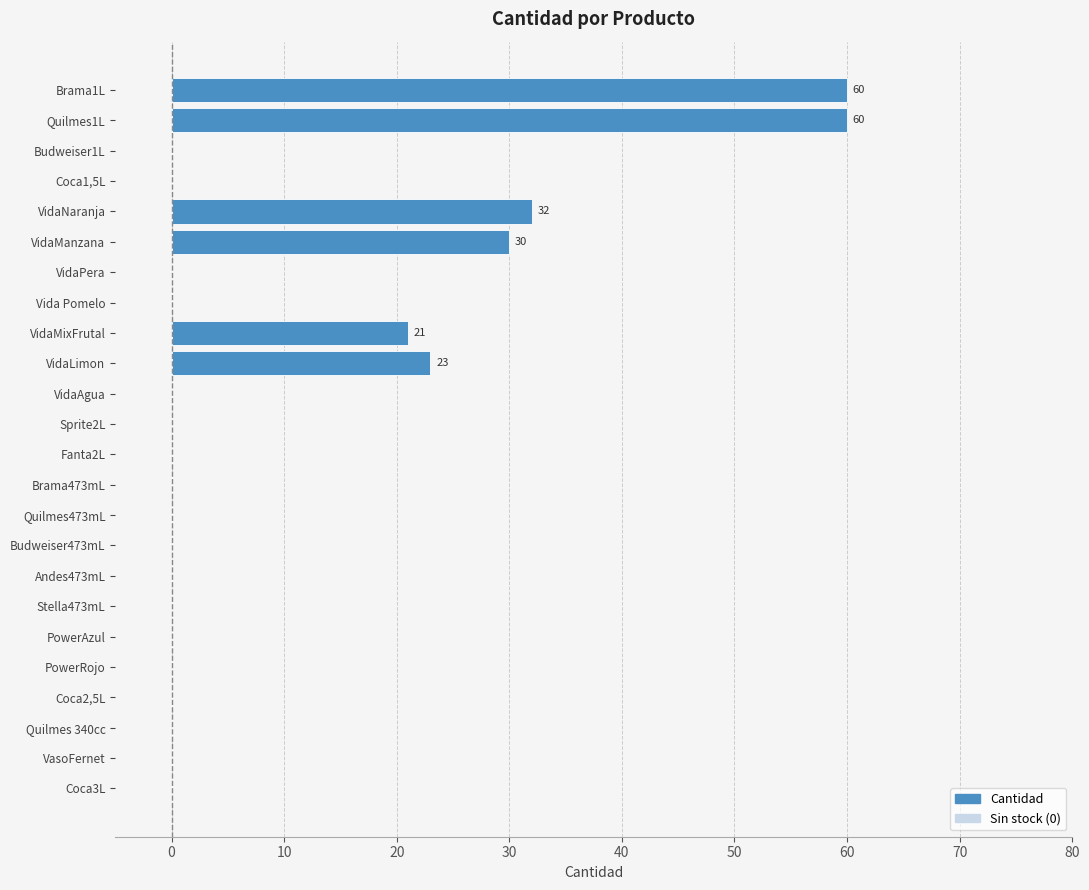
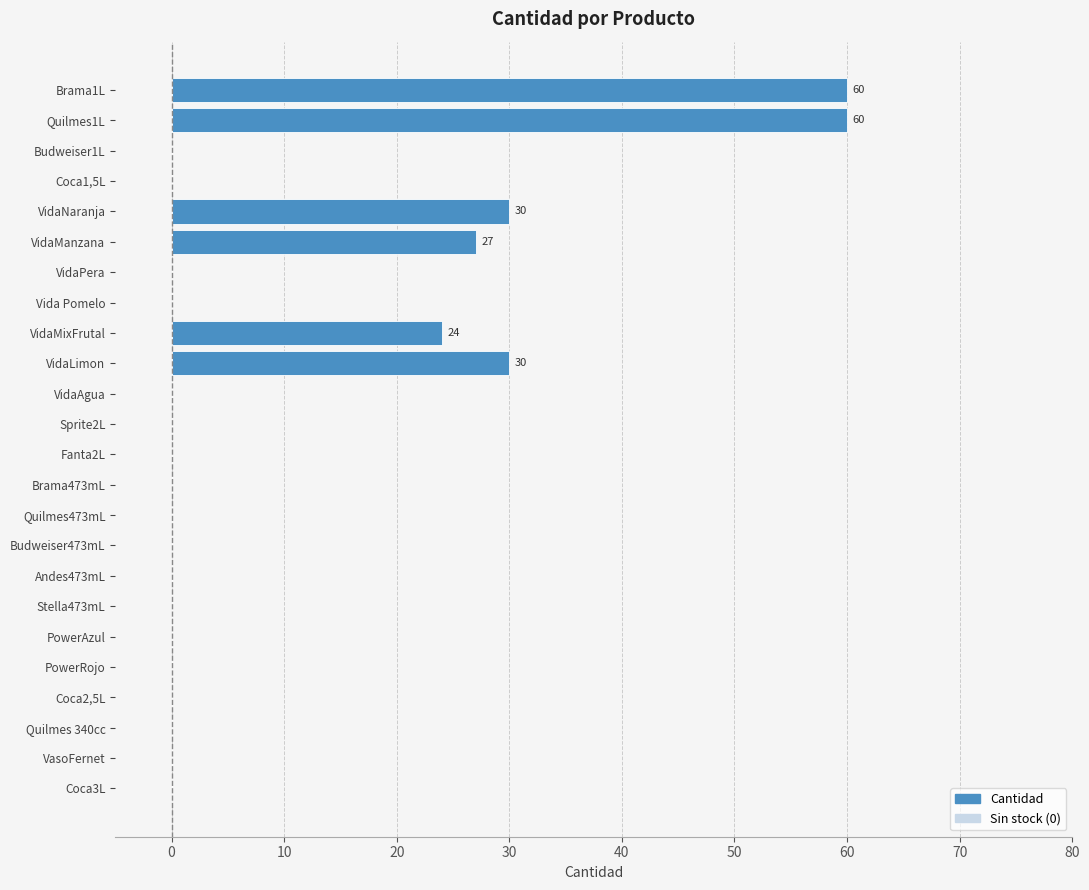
  {
    "Brama1L": 60,
    "Quilmes1L": 60,
-   "VidaNaranja": 32,
-   "VidaManzana": 30,
-   "VidaMixFrutal": 21,
-   "VidaLimon": 23
+   "VidaNaranja": 30,
+   "VidaManzana": 27,
+   "VidaMixFrutal": 24,
+   "VidaLimon": 30
  }
